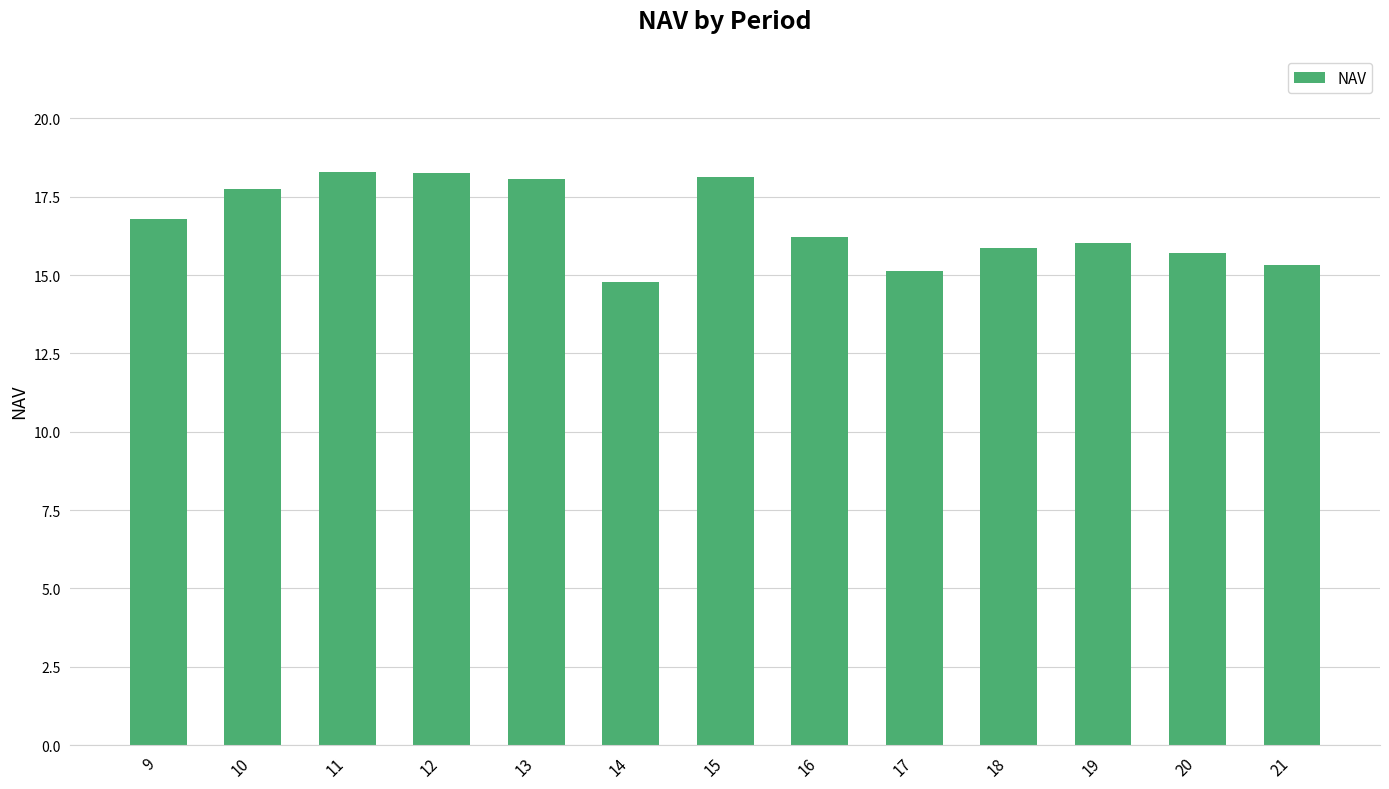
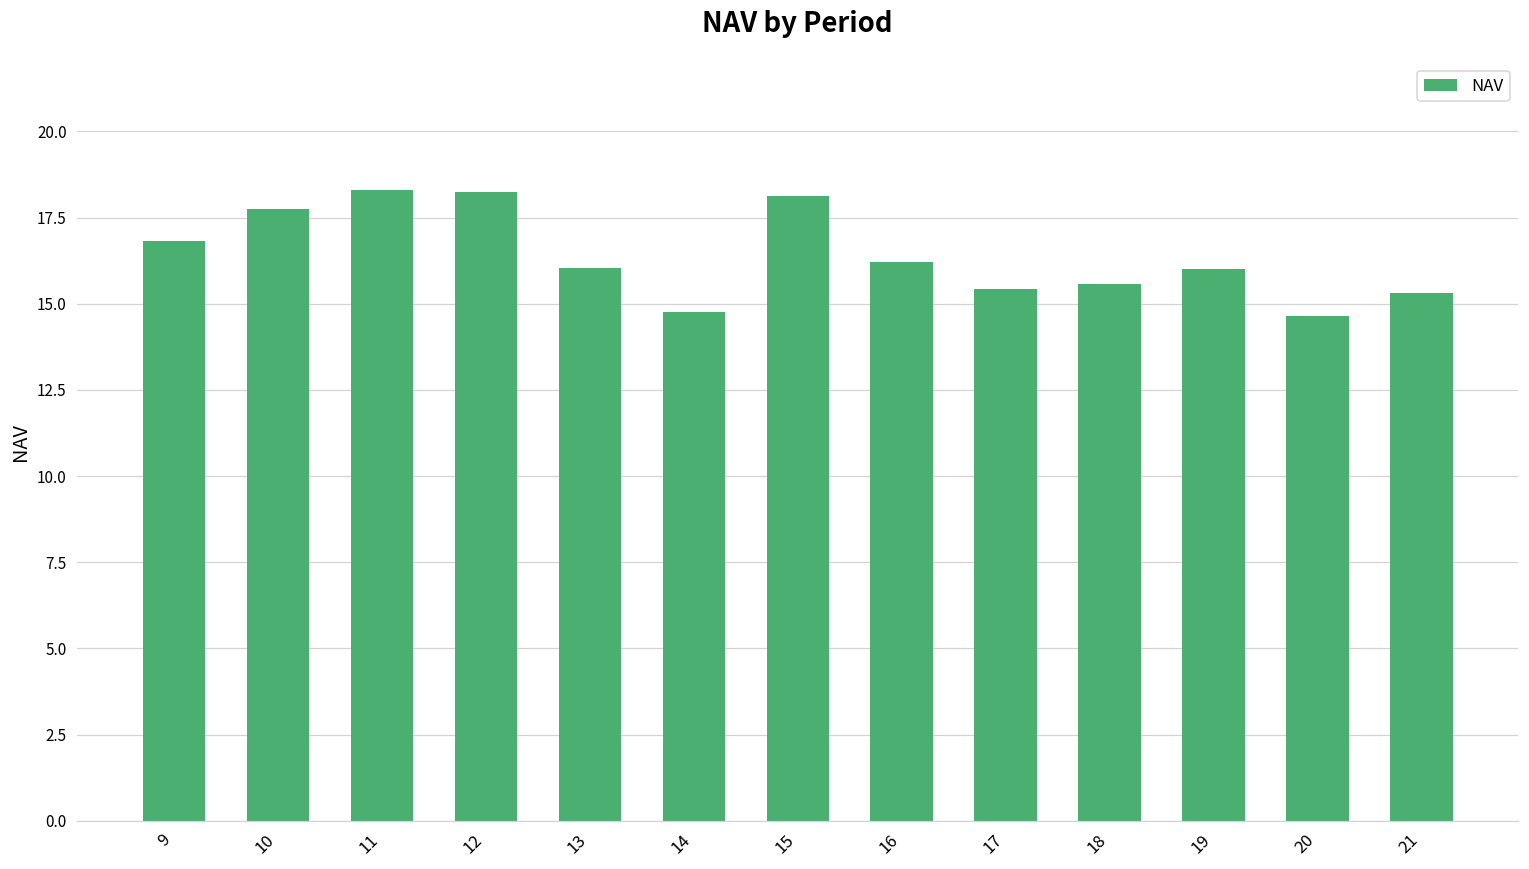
  {
    "9": 16.8,
    "10": 17.8,
    "11": 18.3,
    "12": 18.3,
-   "13": 18.1,
+   "13": 16.0,
    "14": 14.8,
    "15": 18.1,
    "16": 16.2,
-   "17": 15.1,
-   "18": 15.9,
+   "17": 15.4,
+   "18": 15.6,
    "19": 16.0,
-   "20": 15.7,
+   "20": 14.7,
    "21": 15.3
  }
